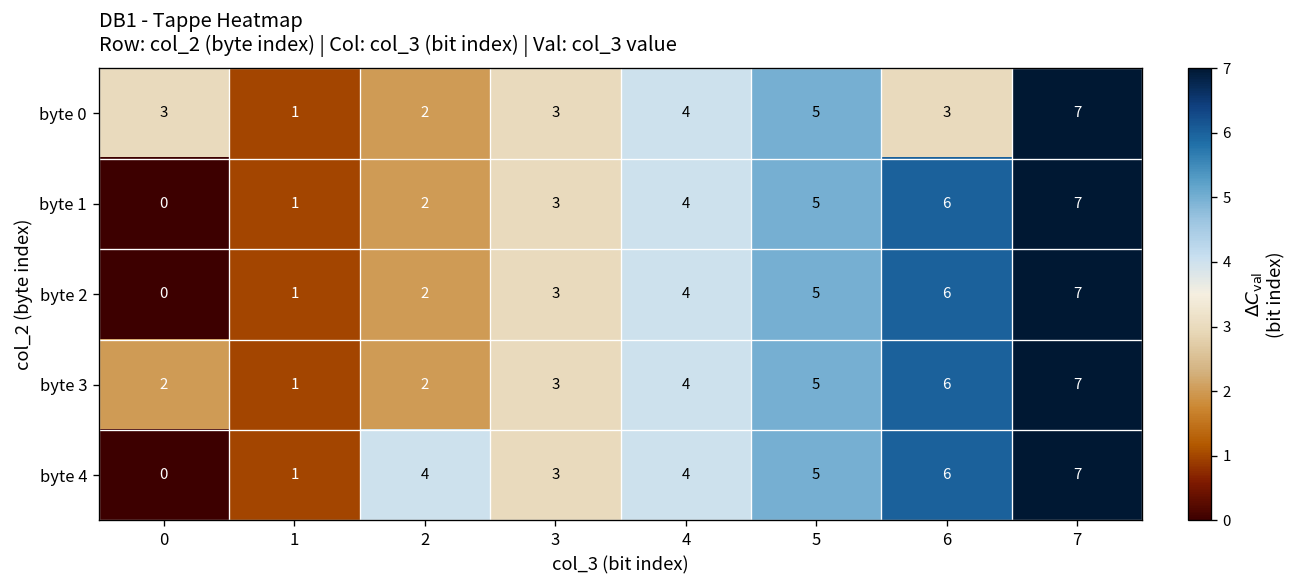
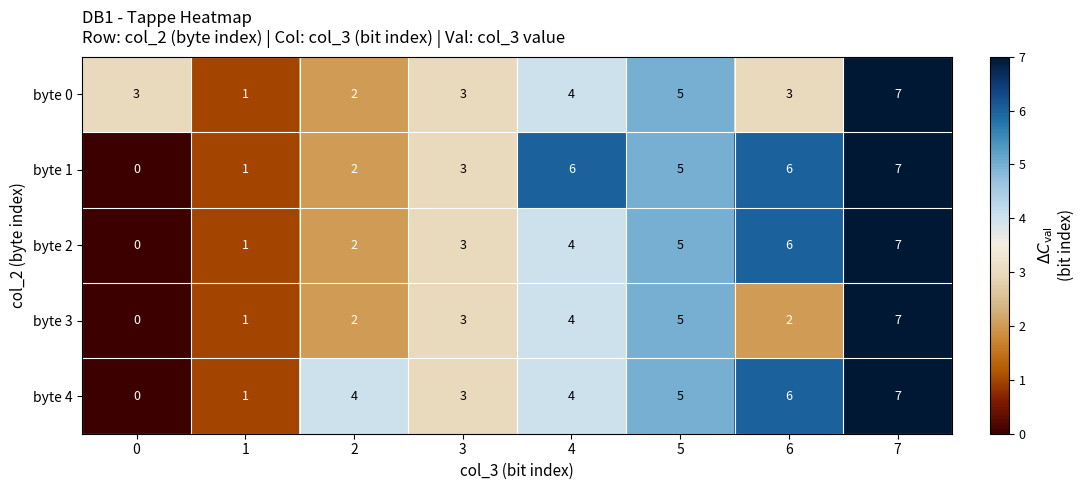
  {
    "byte 0": {
      "0": 3,
      "1": 1,
      "2": 2,
      "3": 3,
      "4": 4,
      "5": 5,
      "6": 3,
      "7": 7
    },
    "byte 1": {
      "0": 0,
      "1": 1,
      "2": 2,
      "3": 3,
-     "4": 4,
+     "4": 6,
      "5": 5,
      "6": 6,
      "7": 7
    },
    "byte 2": {
      "0": 0,
      "1": 1,
      "2": 2,
      "3": 3,
      "4": 4,
      "5": 5,
      "6": 6,
      "7": 7
    },
    "byte 3": {
-     "0": 2,
+     "0": 0,
      "1": 1,
      "2": 2,
      "3": 3,
      "4": 4,
      "5": 5,
-     "6": 6,
+     "6": 2,
      "7": 7
    },
    "byte 4": {
      "0": 0,
      "1": 1,
      "2": 4,
      "3": 3,
      "4": 4,
      "5": 5,
      "6": 6,
      "7": 7
    }
  }
